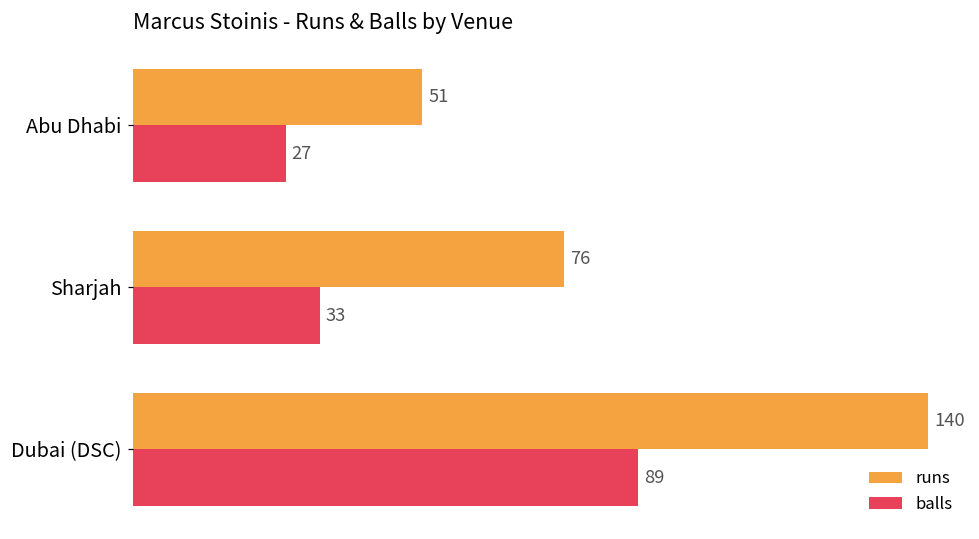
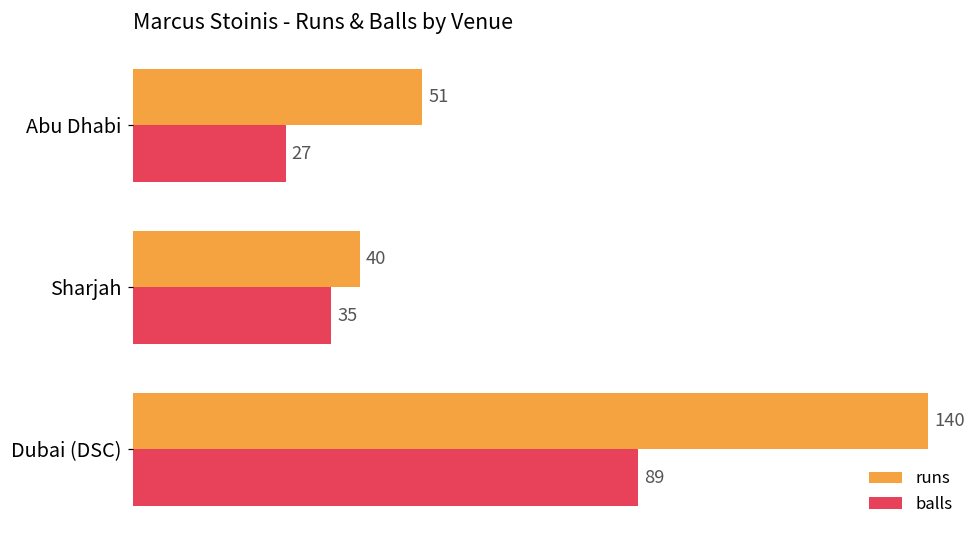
  {
    "runs": {
      "Abu Dhabi": 51,
-     "Sharjah": 76,
+     "Sharjah": 40,
      "Dubai (DSC)": 140
    },
    "balls": {
      "Abu Dhabi": 27,
-     "Sharjah": 33,
+     "Sharjah": 35,
      "Dubai (DSC)": 89
    }
  }
